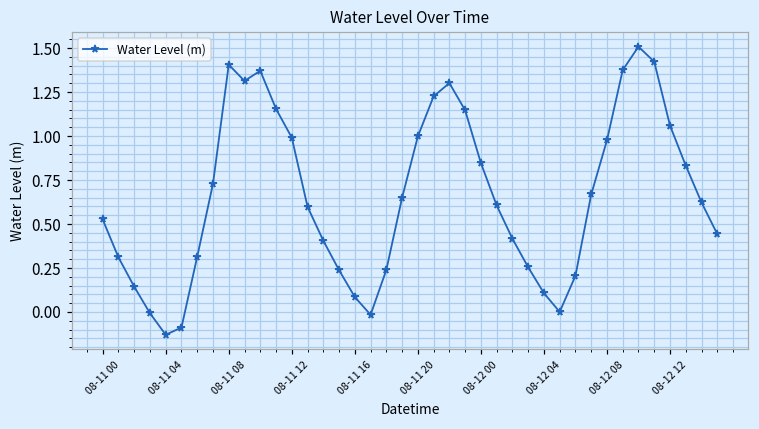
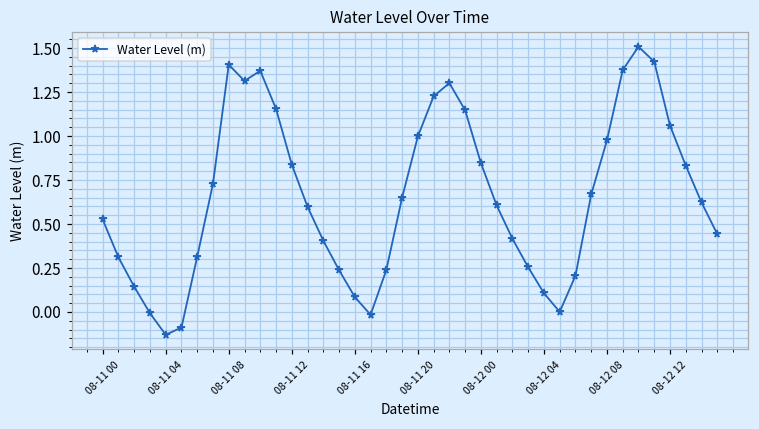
  {
    "08-11 00": 0.53,
    "08-11 04": -0.13,
    "08-11 08": 1.41,
-   "08-11 12": 0.99,
+   "08-11 12": 0.84,
    "08-11 16": 0.09,
    "08-11 20": 1.00,
    "08-12 00": 0.85,
    "08-12 04": 0.11,
    "08-12 08": 0.98,
    "08-12 12": 1.06
  }
